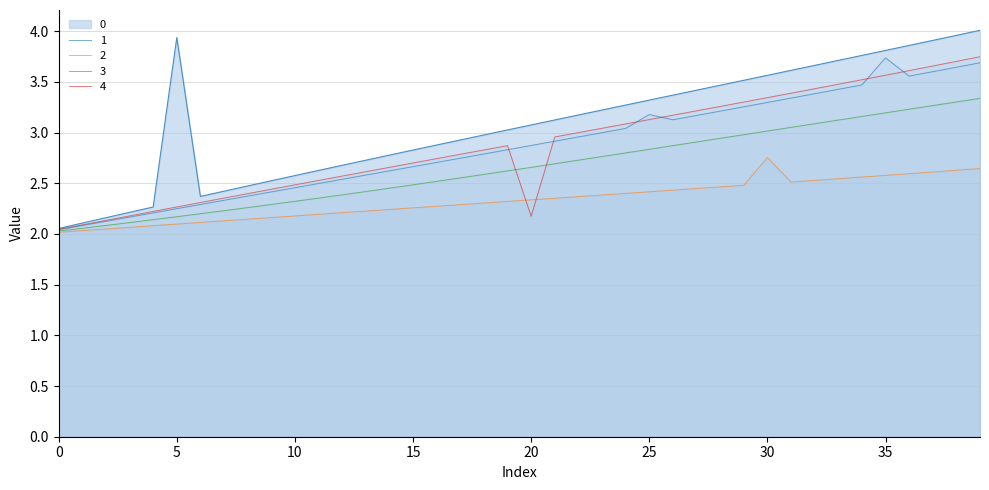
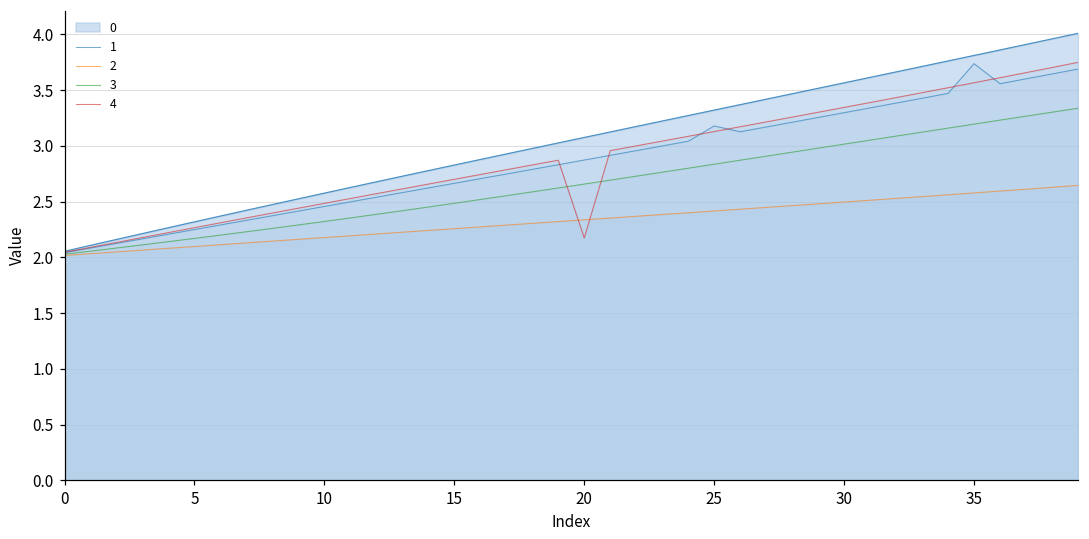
  {
    "0": {
-     "5": 3.94,
+     "5": 2.32,
      "10": 2.58,
      "15": 2.83,
      "20": 3.07,
      "25": 3.32,
      "30": 3.56,
      "35": 3.81
    },
    "1": {
      "10": 2.46,
      "15": 2.66,
      "20": 2.87,
      "25": 3.18,
      "30": 3.30,
      "35": 3.74
    },
    "2": {
      "5": 2.10,
      "10": 2.18,
      "15": 2.26,
      "20": 2.34,
      "25": 2.42,
-     "30": 2.75,
+     "30": 2.50,
      "35": 2.58
    },
    "3": {
      "5": 2.17,
      "10": 2.32,
      "15": 2.48,
      "20": 2.66,
      "25": 2.83,
      "30": 3.01,
      "35": 3.19
    },
    "4": {
      "10": 2.48,
      "15": 2.70,
      "20": 2.17,
      "25": 3.13,
      "30": 3.34,
      "35": 3.57
    }
  }
